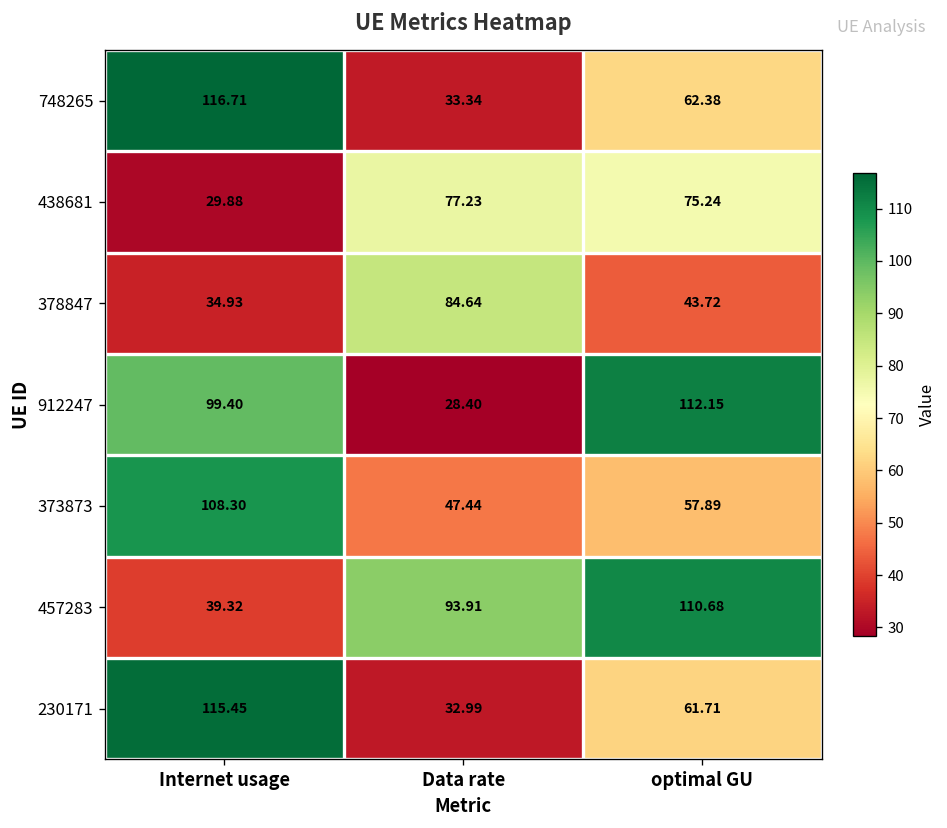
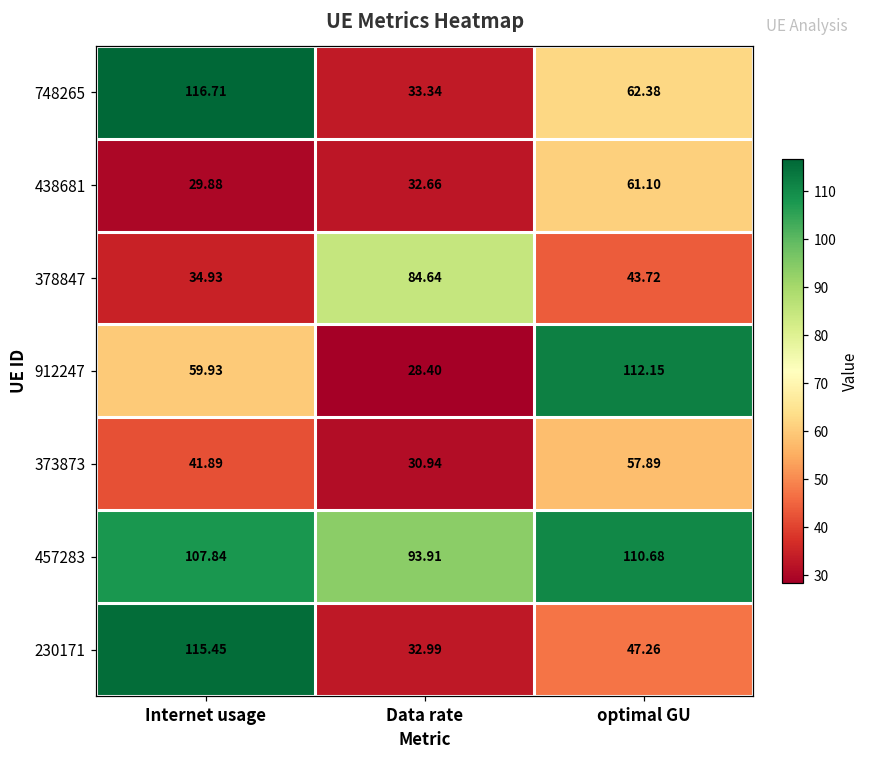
  {
    "748265": {
      "Internet usage": 116.71,
      "Data rate": 33.34,
      "optimal GU": 62.38
    },
    "438681": {
      "Internet usage": 29.88,
-     "Data rate": 77.23,
-     "optimal GU": 75.24
+     "Data rate": 32.66,
+     "optimal GU": 61.10
    },
    "378847": {
      "Internet usage": 34.93,
      "Data rate": 84.64,
      "optimal GU": 43.72
    },
    "912247": {
-     "Internet usage": 99.40,
+     "Internet usage": 59.93,
      "Data rate": 28.40,
      "optimal GU": 112.15
    },
    "373873": {
-     "Internet usage": 108.30,
-     "Data rate": 47.44,
+     "Internet usage": 41.89,
+     "Data rate": 30.94,
      "optimal GU": 57.89
    },
    "457283": {
-     "Internet usage": 39.32,
+     "Internet usage": 107.84,
      "Data rate": 93.91,
      "optimal GU": 110.68
    },
    "230171": {
      "Internet usage": 115.45,
      "Data rate": 32.99,
-     "optimal GU": 61.71
+     "optimal GU": 47.26
    }
  }
